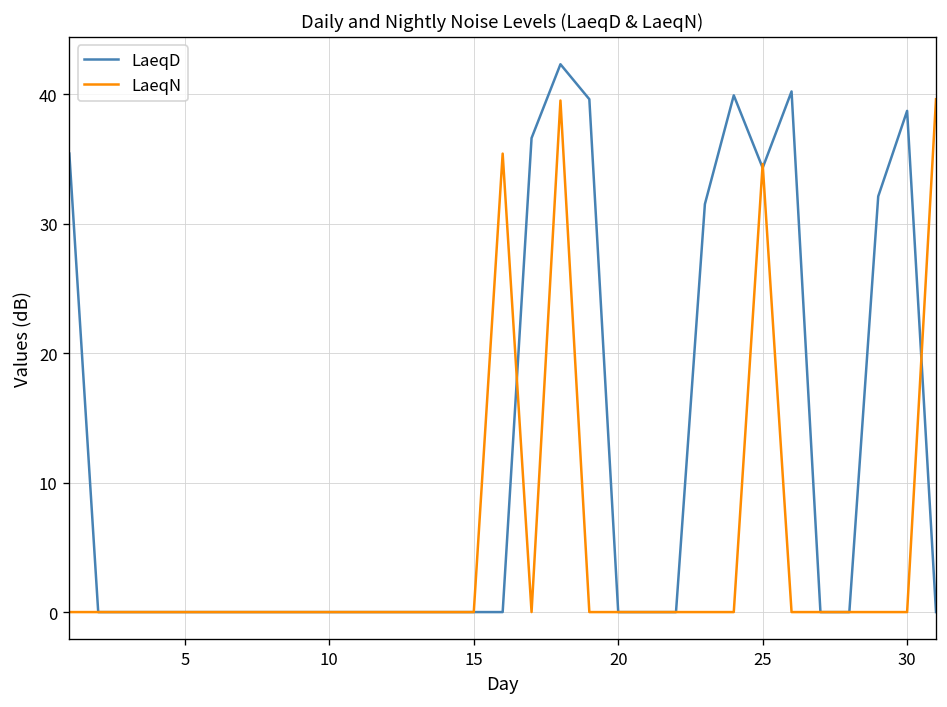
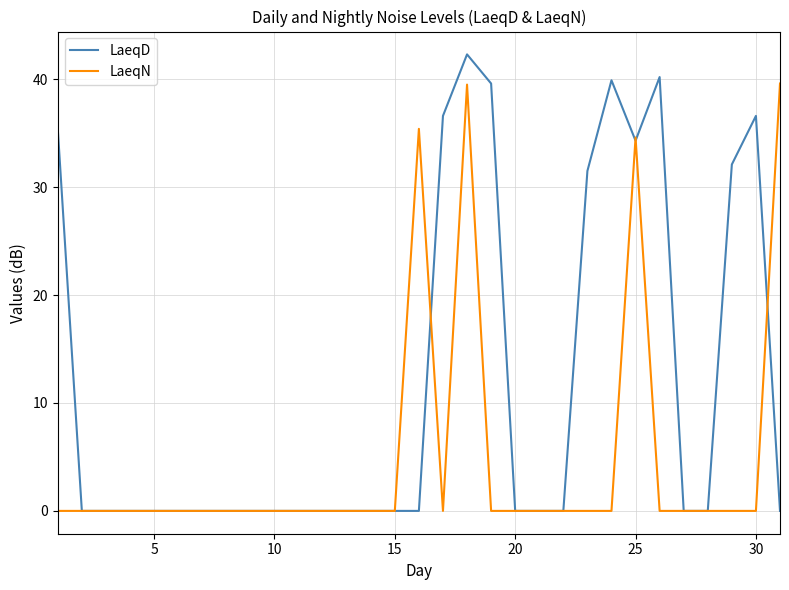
  {
    "LaeqD": {
      "25": 34.3,
-     "30": 38.7
+     "30": 36.6
    },
    "LaeqN": {
      "25": 34.6,
      "30": 0.0
    }
  }
